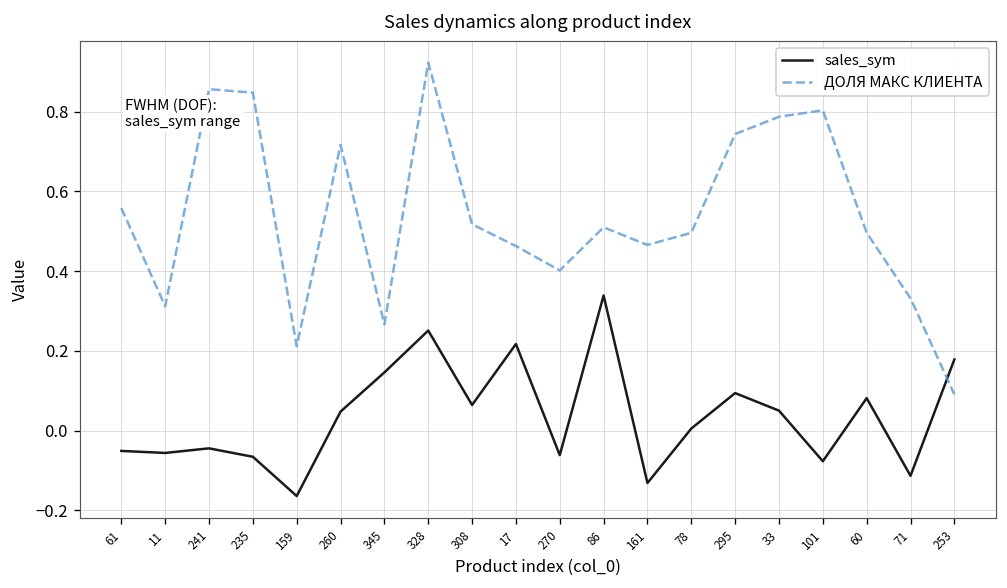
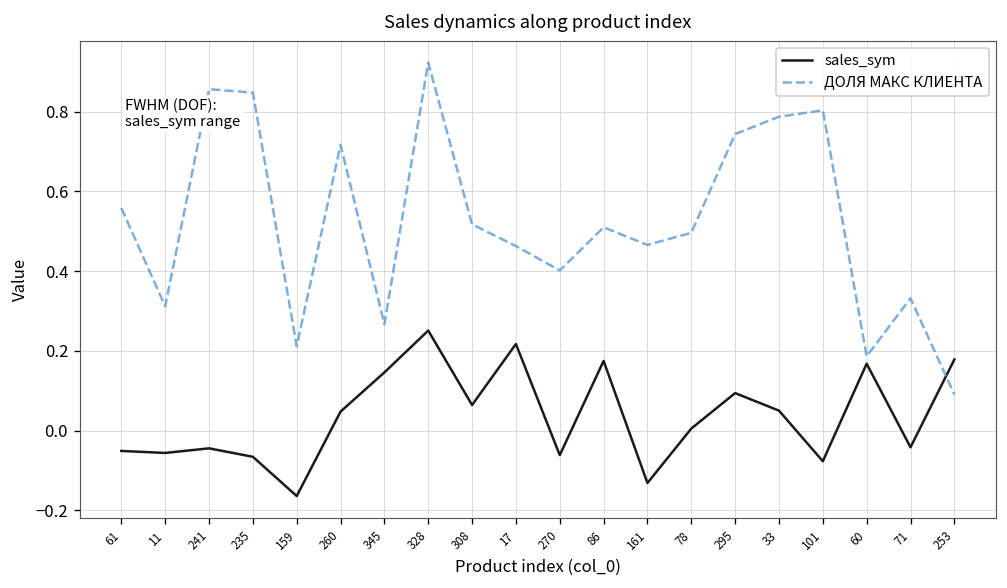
  {
    "sales_sym": {
      "61": -0.05,
      "11": -0.06,
      "241": -0.04,
      "235": -0.07,
      "159": -0.16,
      "260": 0.05,
      "345": 0.15,
      "328": 0.25,
      "308": 0.06,
      "17": 0.22,
      "270": -0.06,
-     "86": 0.34,
+     "86": 0.17,
      "161": -0.13,
      "78": 0.01,
      "295": 0.09,
      "33": 0.05,
      "101": -0.08,
-     "60": 0.08,
-     "71": -0.11,
+     "60": 0.17,
+     "71": -0.04,
      "253": 0.18
    },
    "ДОЛЯ МАКС КЛИЕНТА": {
      "61": 0.56,
      "11": 0.31,
      "241": 0.86,
      "235": 0.85,
      "159": 0.21,
      "260": 0.72,
      "345": 0.27,
      "328": 0.92,
      "308": 0.52,
      "17": 0.46,
      "270": 0.40,
      "86": 0.51,
      "161": 0.47,
      "78": 0.50,
      "295": 0.74,
      "33": 0.79,
      "101": 0.80,
-     "60": 0.50,
+     "60": 0.19,
      "71": 0.33,
      "253": 0.09
    }
  }
